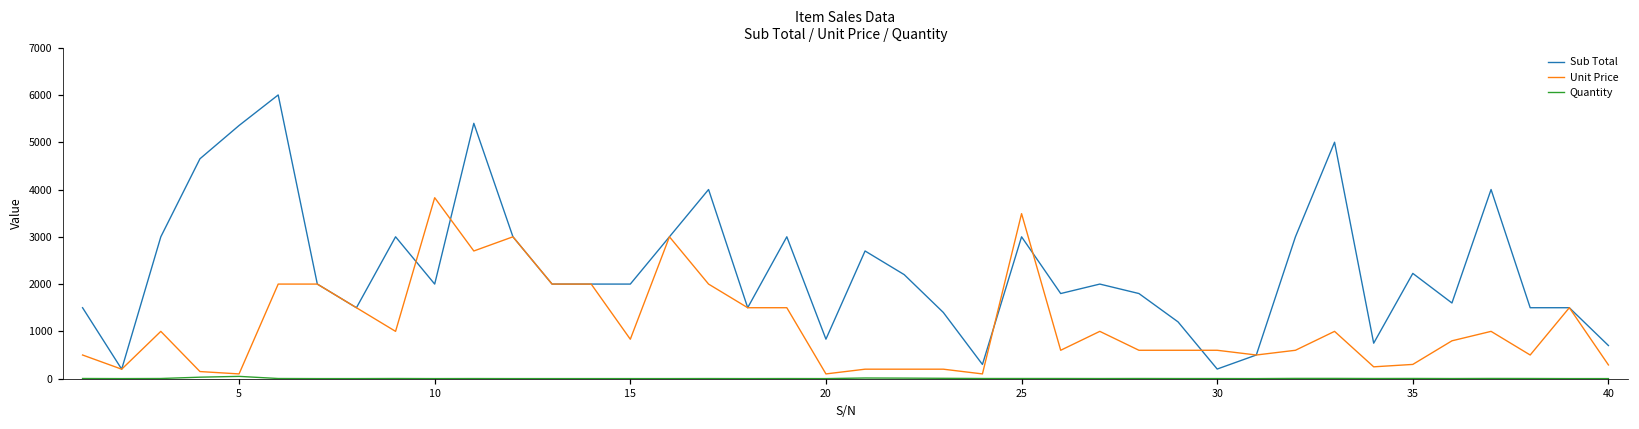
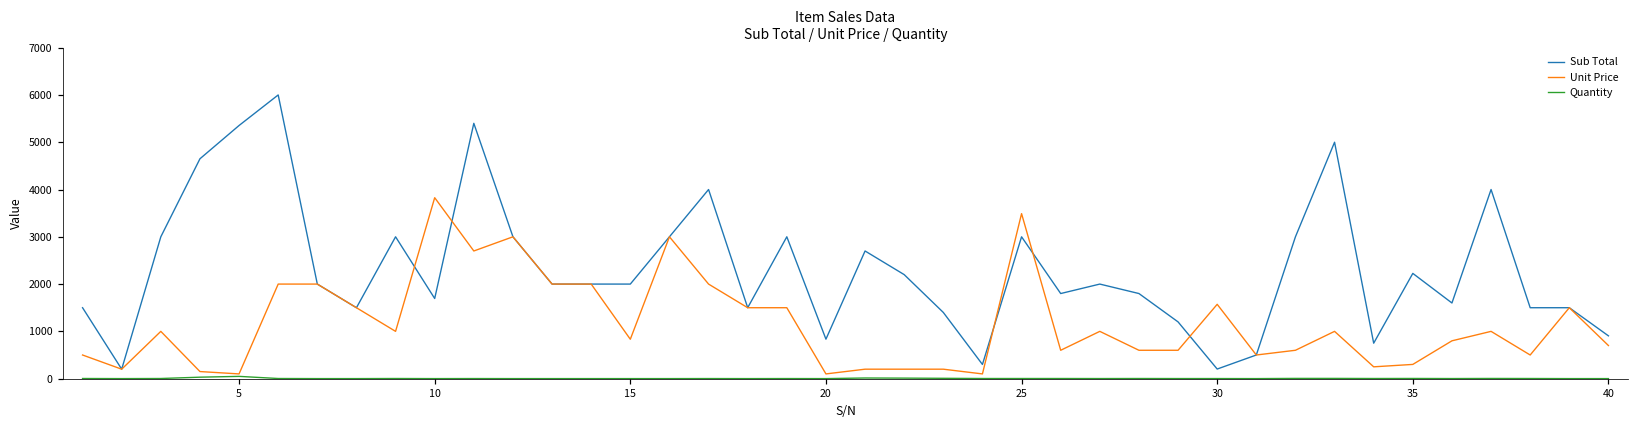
  {
    "Sub Total": {
      "5": 5400,
-     "10": 2000,
+     "10": 1700,
      "15": 2000,
      "20": 800,
      "25": 3000,
      "30": 200,
      "35": 2200,
-     "40": 700
+     "40": 900
    },
    "Unit Price": {
      "10": 3800,
      "15": 800,
      "20": 100,
      "25": 3500,
-     "30": 600,
+     "30": 1600,
      "35": 300,
-     "40": 300
+     "40": 700
    },
    "Quantity": {
      "10": 0,
      "15": 0,
      "20": 0,
      "25": 0,
      "30": 0,
      "35": 0,
      "40": 0
    }
  }
